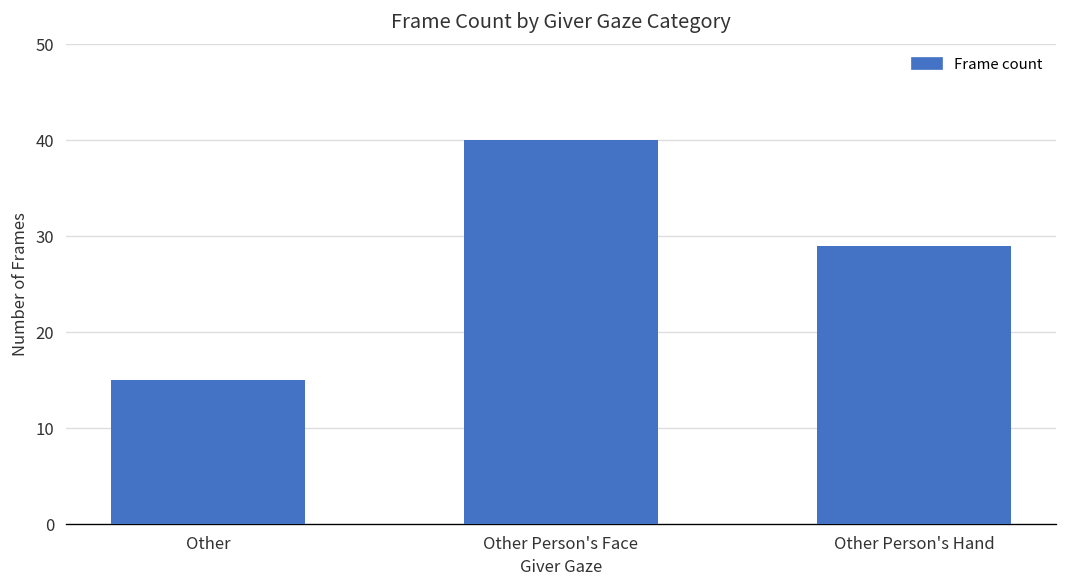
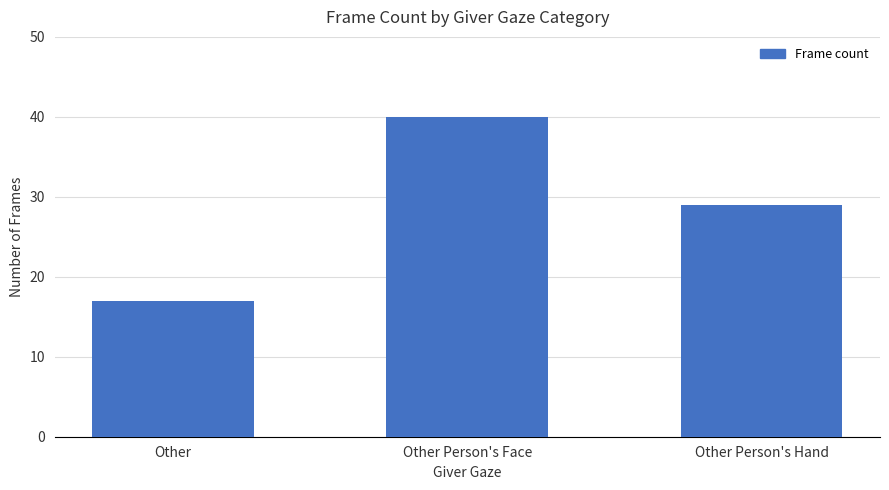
  {
-   "Other": 15,
+   "Other": 17,
    "Other Person's Face": 40,
    "Other Person's Hand": 29
  }
